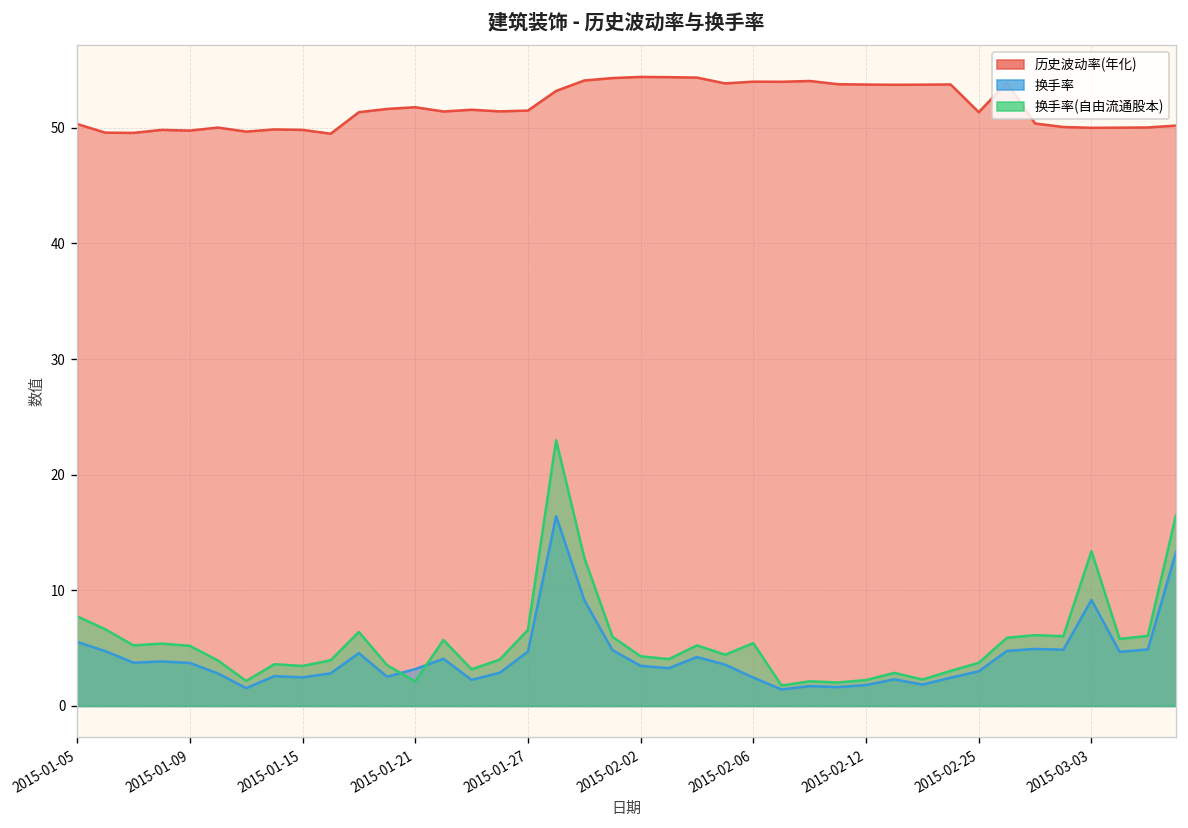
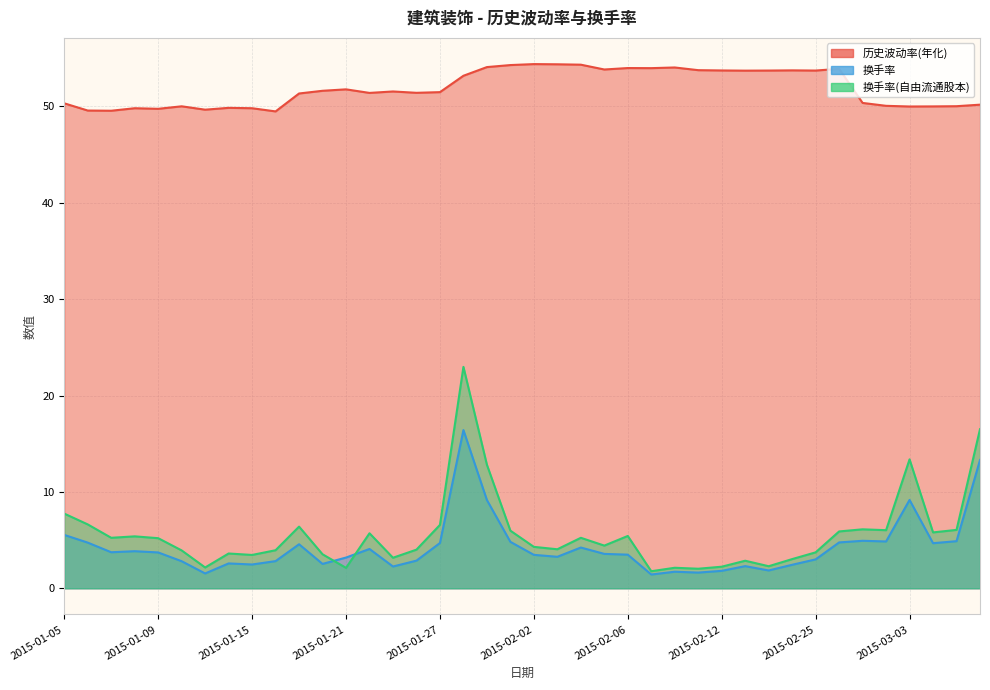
  {
    "历史波动率(年化)": {
      "2015-01-05": 50,
      "2015-01-09": 50,
      "2015-01-15": 50,
      "2015-01-21": 52,
      "2015-01-27": 51,
      "2015-02-02": 54,
      "2015-02-06": 54,
      "2015-02-12": 54,
-     "2015-02-25": 51,
+     "2015-02-25": 54,
      "2015-03-03": 50
    },
    "换手率": {
      "2015-01-05": 6,
      "2015-01-09": 4,
      "2015-01-15": 2,
      "2015-01-21": 3,
      "2015-01-27": 5,
      "2015-02-02": 3,
-     "2015-02-06": 2,
+     "2015-02-06": 3,
      "2015-02-12": 2,
      "2015-02-25": 3,
      "2015-03-03": 9
    },
    "换手率(自由流通股本)": {
      "2015-01-05": 8,
      "2015-01-09": 5,
      "2015-01-15": 3,
      "2015-01-21": 2,
      "2015-01-27": 7,
      "2015-02-02": 4,
      "2015-02-06": 5,
      "2015-02-12": 2,
      "2015-02-25": 4,
      "2015-03-03": 13
    }
  }
